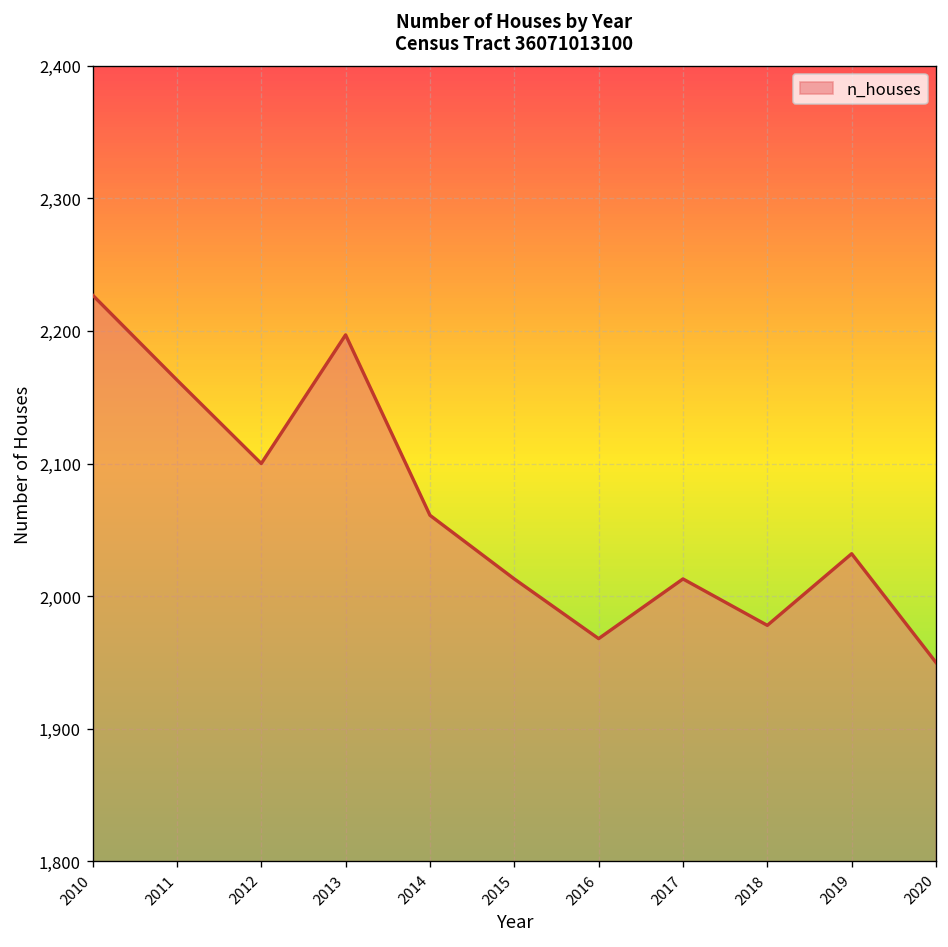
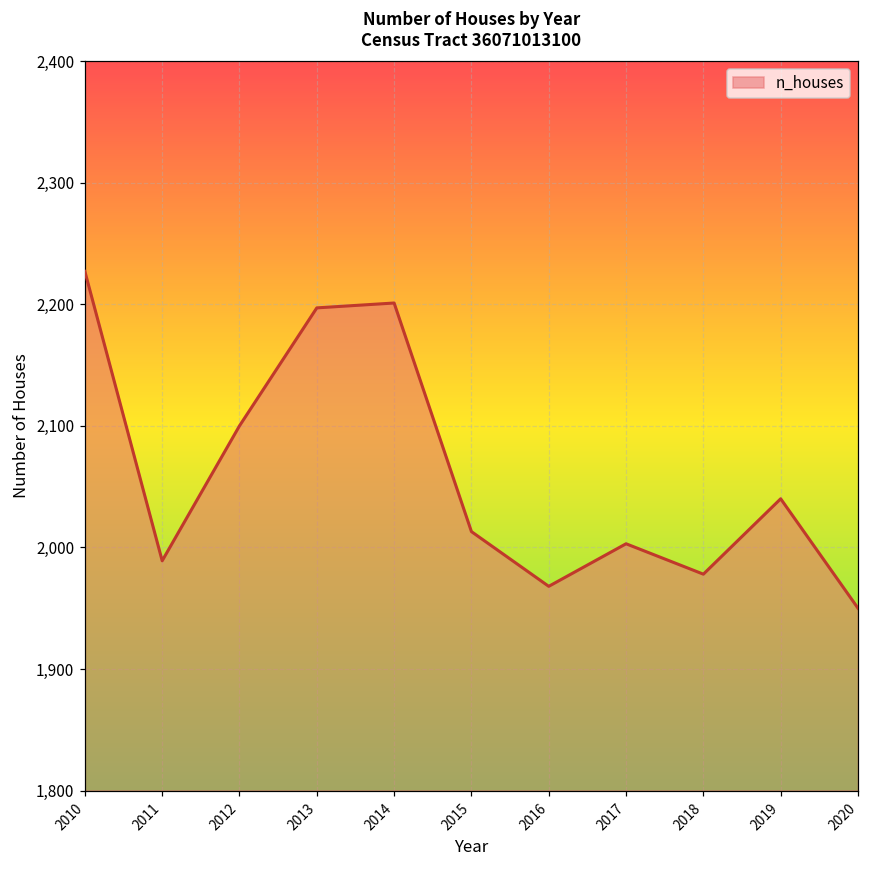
  {
    "2010": "2,227",
-   "2011": "2,163",
+   "2011": "1,989",
    "2012": "2,100",
    "2013": "2,197",
-   "2014": "2,061",
+   "2014": "2,201",
    "2015": "2,013",
    "2016": "1,968",
-   "2017": "2,013",
+   "2017": "2,003",
    "2018": "1,978",
-   "2019": "2,032",
+   "2019": "2,040",
    "2020": "1,950"
  }
